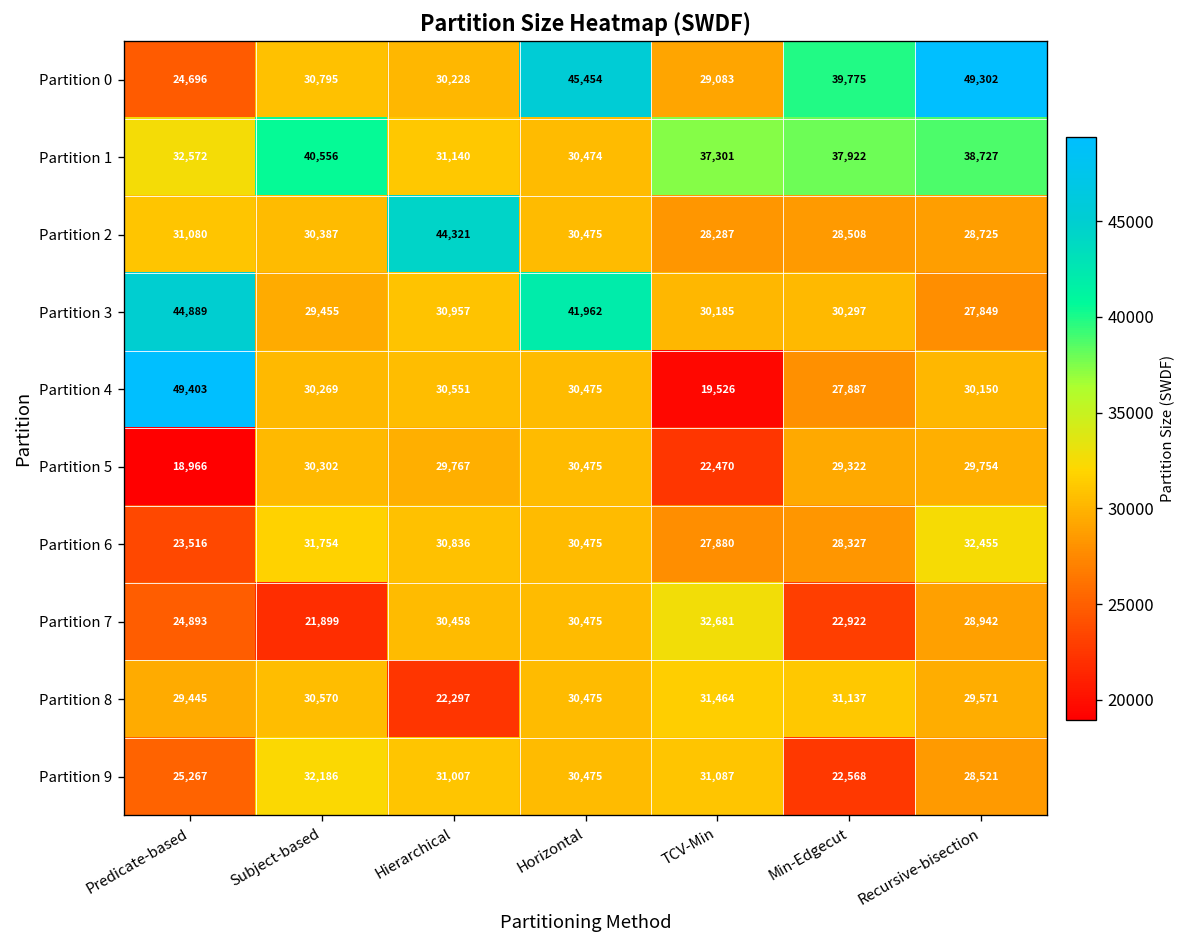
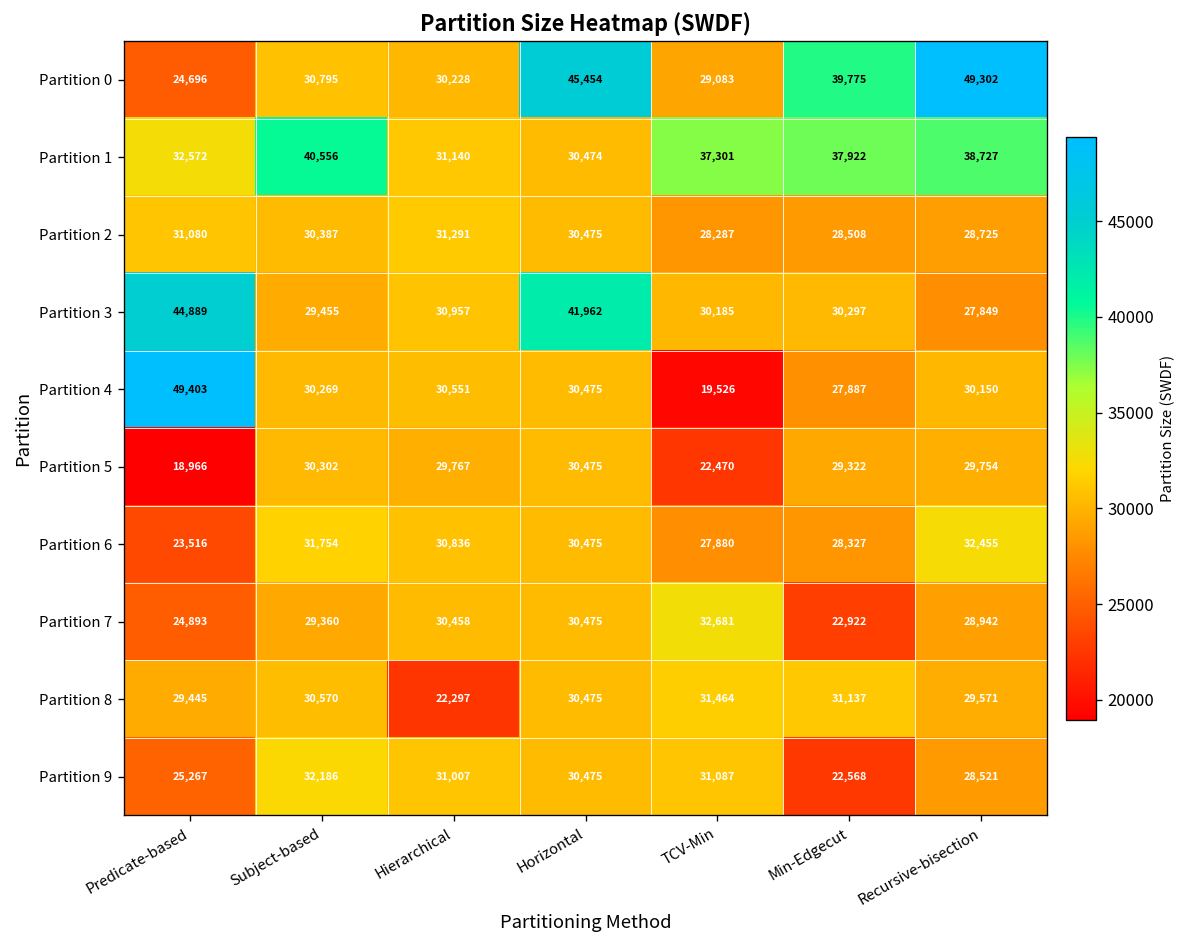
  {
    "Partition 0": {
      "Predicate-based": "24,696",
      "Subject-based": "30,795",
      "Hierarchical": "30,228",
      "Horizontal": "45,454",
      "TCV-Min": "29,083",
      "Min-Edgecut": "39,775",
      "Recursive-bisection": "49,302"
    },
    "Partition 1": {
      "Predicate-based": "32,572",
      "Subject-based": "40,556",
      "Hierarchical": "31,140",
      "Horizontal": "30,474",
      "TCV-Min": "37,301",
      "Min-Edgecut": "37,922",
      "Recursive-bisection": "38,727"
    },
    "Partition 2": {
      "Predicate-based": "31,080",
      "Subject-based": "30,387",
-     "Hierarchical": "44,321",
+     "Hierarchical": "31,291",
      "Horizontal": "30,475",
      "TCV-Min": "28,287",
      "Min-Edgecut": "28,508",
      "Recursive-bisection": "28,725"
    },
    "Partition 3": {
      "Predicate-based": "44,889",
      "Subject-based": "29,455",
      "Hierarchical": "30,957",
      "Horizontal": "41,962",
      "TCV-Min": "30,185",
      "Min-Edgecut": "30,297",
      "Recursive-bisection": "27,849"
    },
    "Partition 4": {
      "Predicate-based": "49,403",
      "Subject-based": "30,269",
      "Hierarchical": "30,551",
      "Horizontal": "30,475",
      "TCV-Min": "19,526",
      "Min-Edgecut": "27,887",
      "Recursive-bisection": "30,150"
    },
    "Partition 5": {
      "Predicate-based": "18,966",
      "Subject-based": "30,302",
      "Hierarchical": "29,767",
      "Horizontal": "30,475",
      "TCV-Min": "22,470",
      "Min-Edgecut": "29,322",
      "Recursive-bisection": "29,754"
    },
    "Partition 6": {
      "Predicate-based": "23,516",
      "Subject-based": "31,754",
      "Hierarchical": "30,836",
      "Horizontal": "30,475",
      "TCV-Min": "27,880",
      "Min-Edgecut": "28,327",
      "Recursive-bisection": "32,455"
    },
    "Partition 7": {
      "Predicate-based": "24,893",
-     "Subject-based": "21,899",
+     "Subject-based": "29,360",
      "Hierarchical": "30,458",
      "Horizontal": "30,475",
      "TCV-Min": "32,681",
      "Min-Edgecut": "22,922",
      "Recursive-bisection": "28,942"
    },
    "Partition 8": {
      "Predicate-based": "29,445",
      "Subject-based": "30,570",
      "Hierarchical": "22,297",
      "Horizontal": "30,475",
      "TCV-Min": "31,464",
      "Min-Edgecut": "31,137",
      "Recursive-bisection": "29,571"
    },
    "Partition 9": {
      "Predicate-based": "25,267",
      "Subject-based": "32,186",
      "Hierarchical": "31,007",
      "Horizontal": "30,475",
      "TCV-Min": "31,087",
      "Min-Edgecut": "22,568",
      "Recursive-bisection": "28,521"
    }
  }
